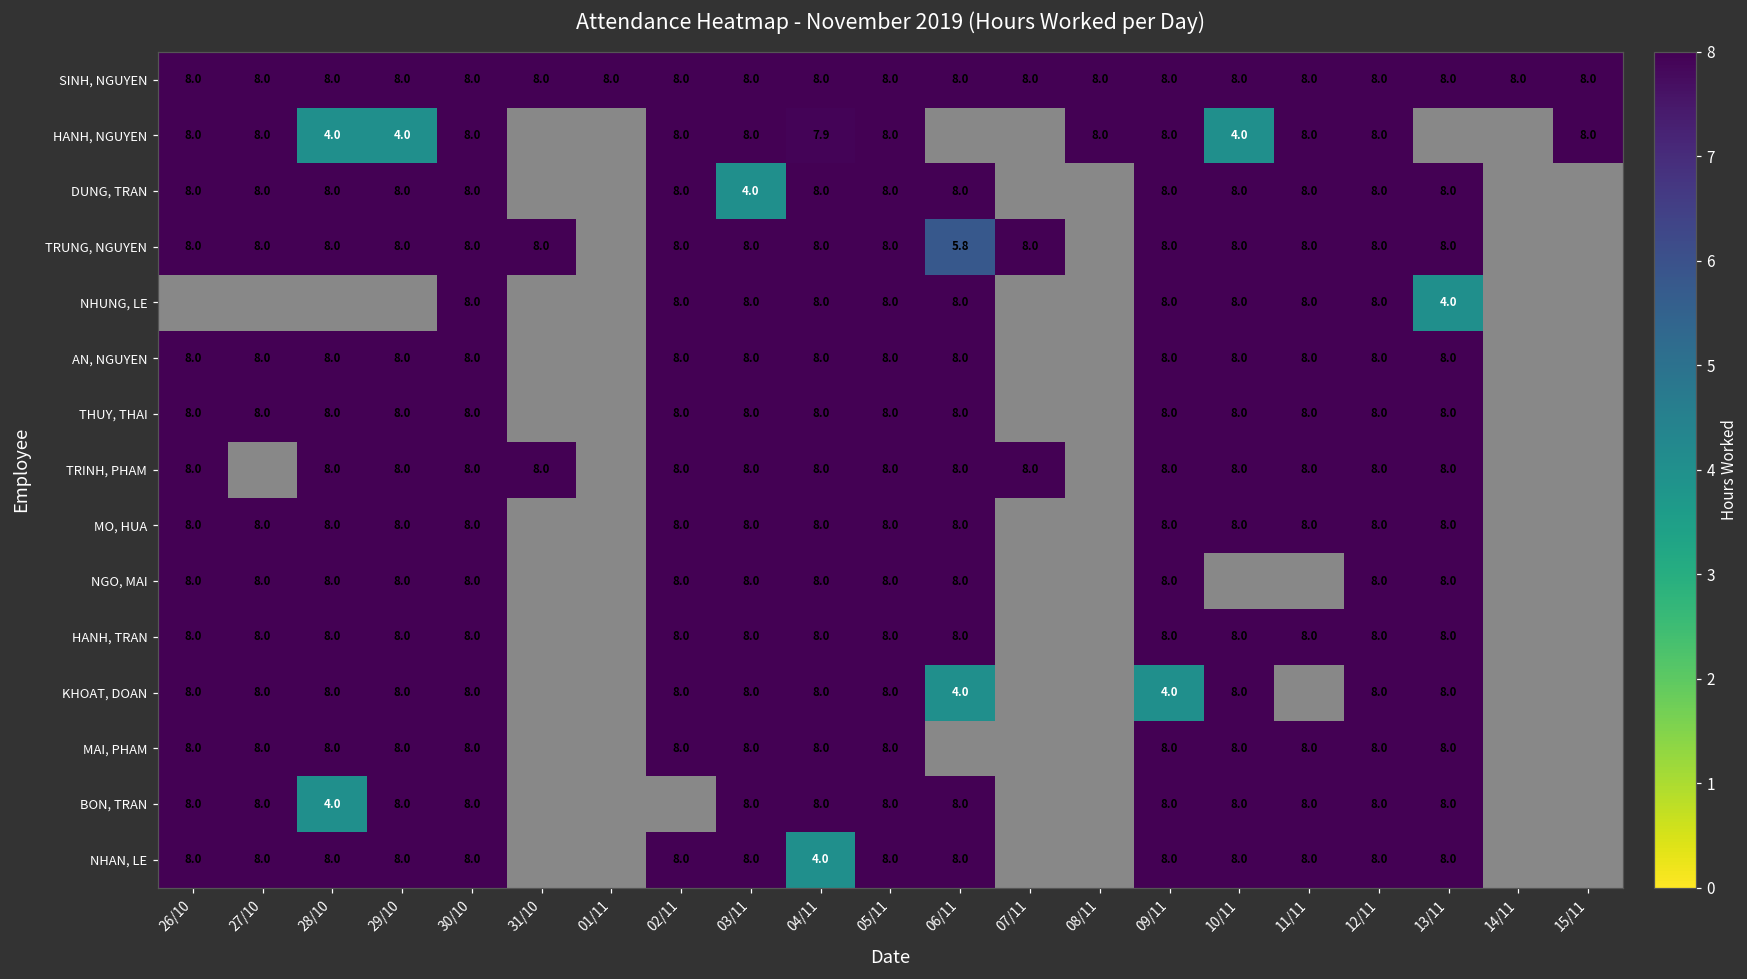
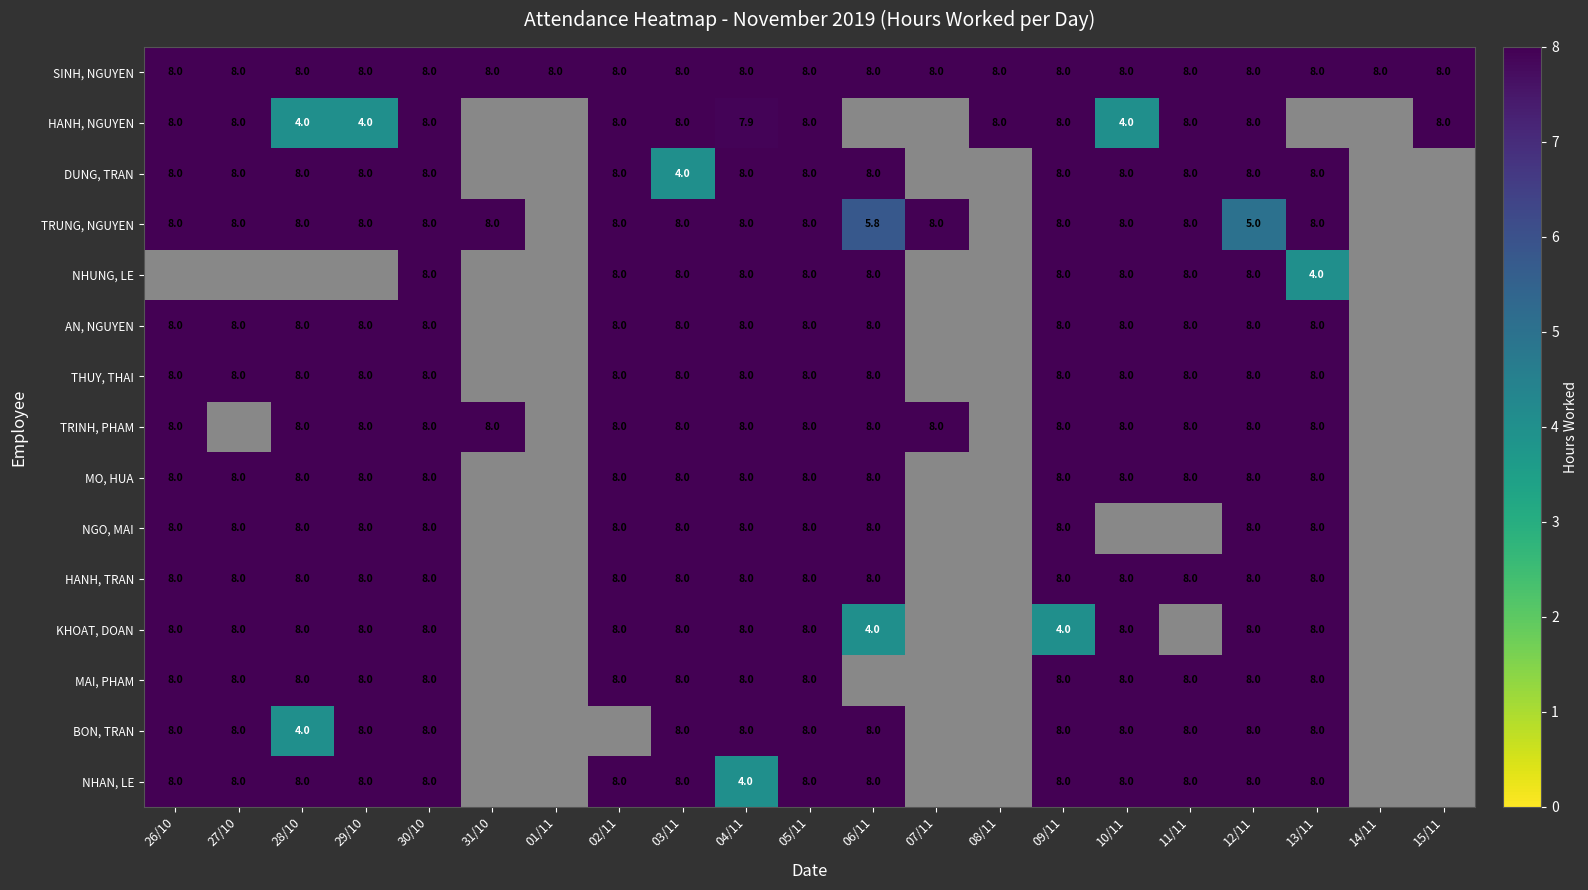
  {
    "TRUNG, NGUYEN": {
      "26/10": 8.0,
      "27/10": 8.0,
      "28/10": 8.0,
      "29/10": 8.0,
      "30/10": 8.0,
      "31/10": 8.0,
      "02/11": 8.0,
      "03/11": 8.0,
      "04/11": 8.0,
      "05/11": 8.0,
      "06/11": 5.8,
      "07/11": 8.0,
      "09/11": 8.0,
      "10/11": 8.0,
      "11/11": 8.0,
-     "12/11": 8.0,
+     "12/11": 5.0,
      "13/11": 8.0
    }
  }
